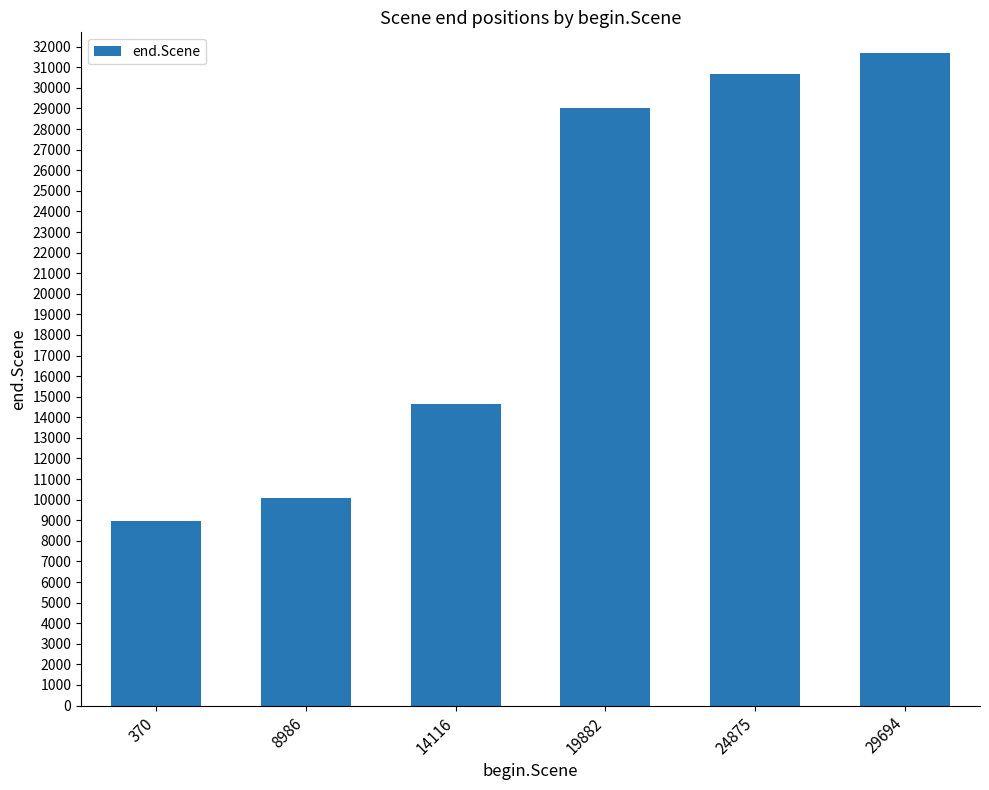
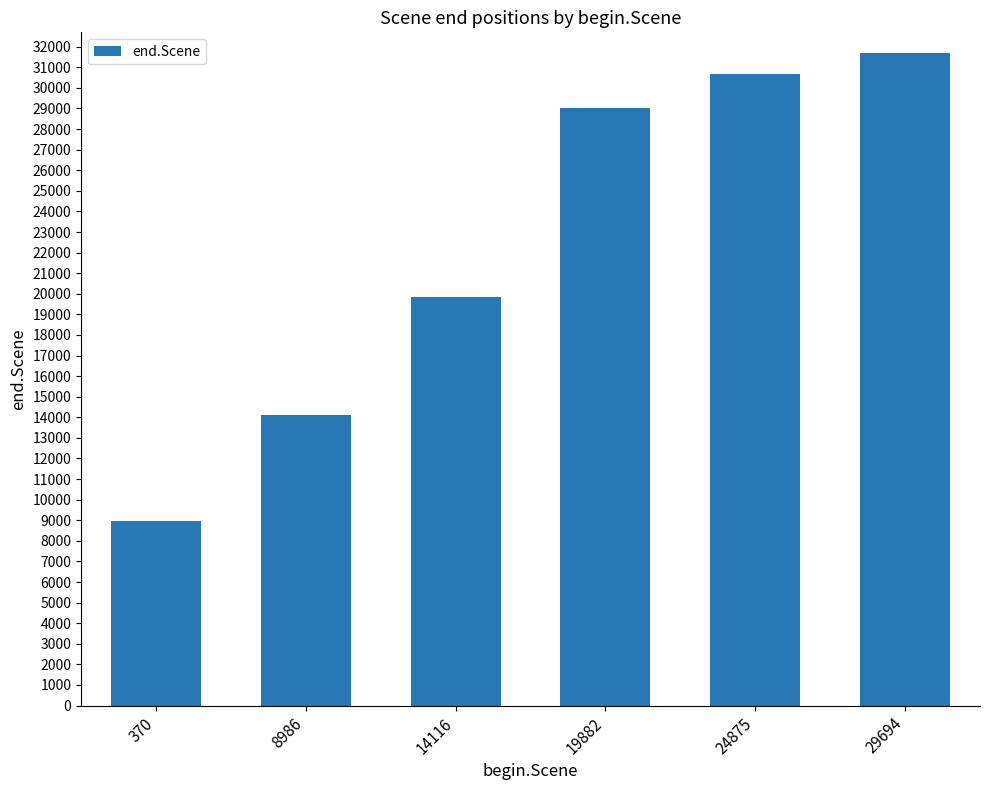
  {
    "370": 9000,
-   "8986": 10100,
-   "14116": 14600,
+   "8986": 14100,
+   "14116": 19900,
    "19882": 29000,
    "24875": 30700,
    "29694": 31700
  }
